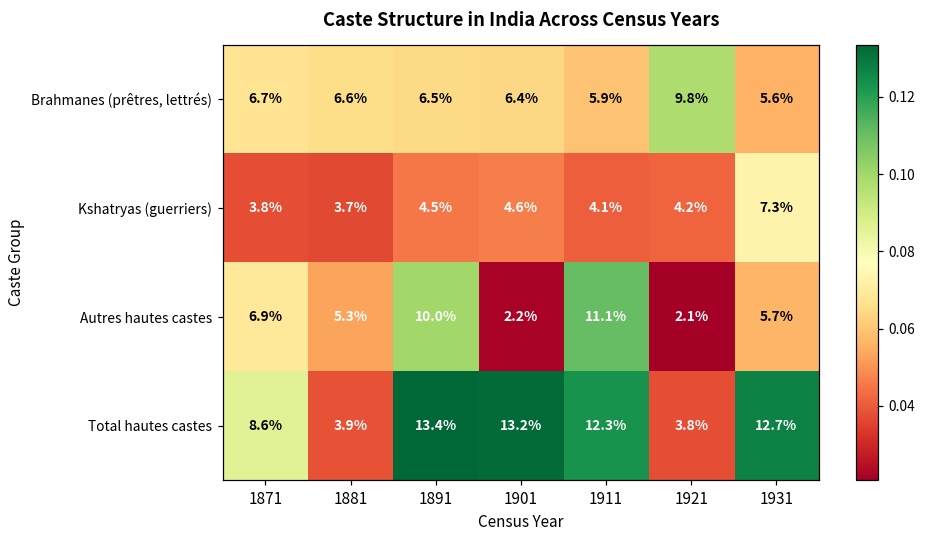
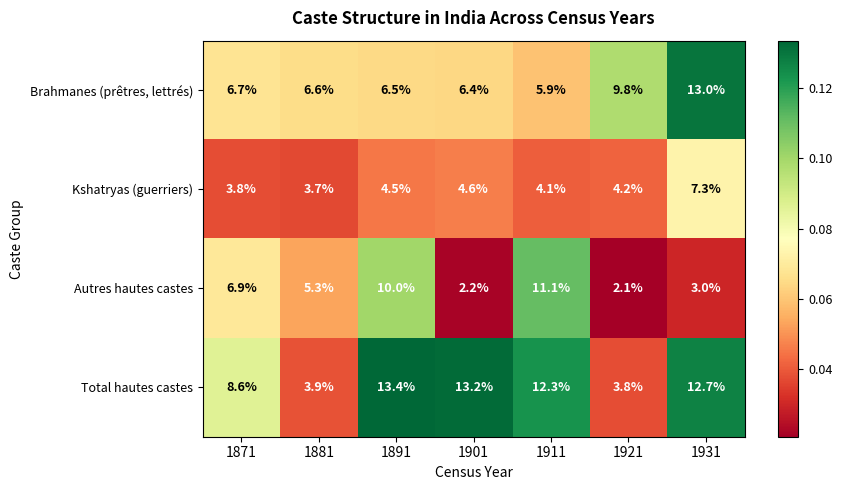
  {
    "Brahmanes (prêtres, lettrés)": {
      "1871": "6.7%",
      "1881": "6.6%",
      "1891": "6.5%",
      "1901": "6.4%",
      "1911": "5.9%",
      "1921": "9.8%",
-     "1931": "5.6%"
+     "1931": "13.0%"
    },
    "Kshatryas (guerriers)": {
      "1871": "3.8%",
      "1881": "3.7%",
      "1891": "4.5%",
      "1901": "4.6%",
      "1911": "4.1%",
      "1921": "4.2%",
      "1931": "7.3%"
    },
    "Autres hautes castes": {
      "1871": "6.9%",
      "1881": "5.3%",
      "1891": "10.0%",
      "1901": "2.2%",
      "1911": "11.1%",
      "1921": "2.1%",
-     "1931": "5.7%"
+     "1931": "3.0%"
    },
    "Total hautes castes": {
      "1871": "8.6%",
      "1881": "3.9%",
      "1891": "13.4%",
      "1901": "13.2%",
      "1911": "12.3%",
      "1921": "3.8%",
      "1931": "12.7%"
    }
  }
